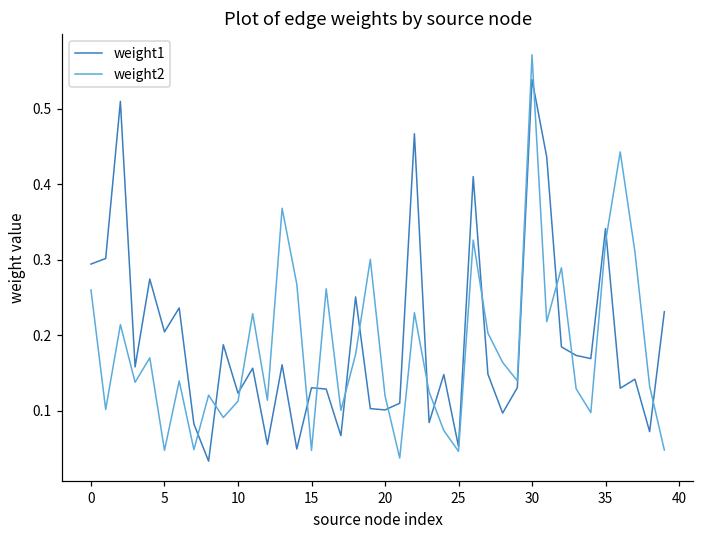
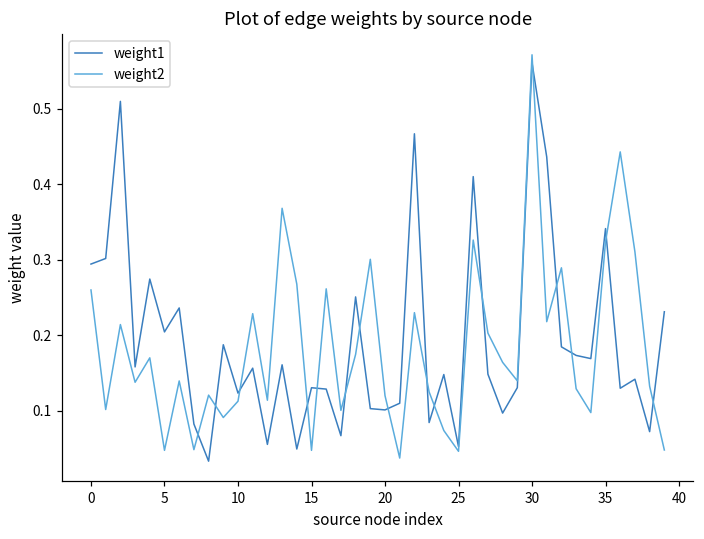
  {
    "weight1": {
      "0": 0.29,
      "5": 0.20,
      "10": 0.12,
      "15": 0.13,
      "20": 0.10,
      "25": 0.05,
-     "30": 0.54,
+     "30": 0.56,
      "35": 0.34
    },
    "weight2": {
      "0": 0.26,
      "5": 0.05,
      "10": 0.11,
      "15": 0.05,
      "20": 0.12,
      "25": 0.05,
      "30": 0.57,
      "35": 0.32
    }
  }
